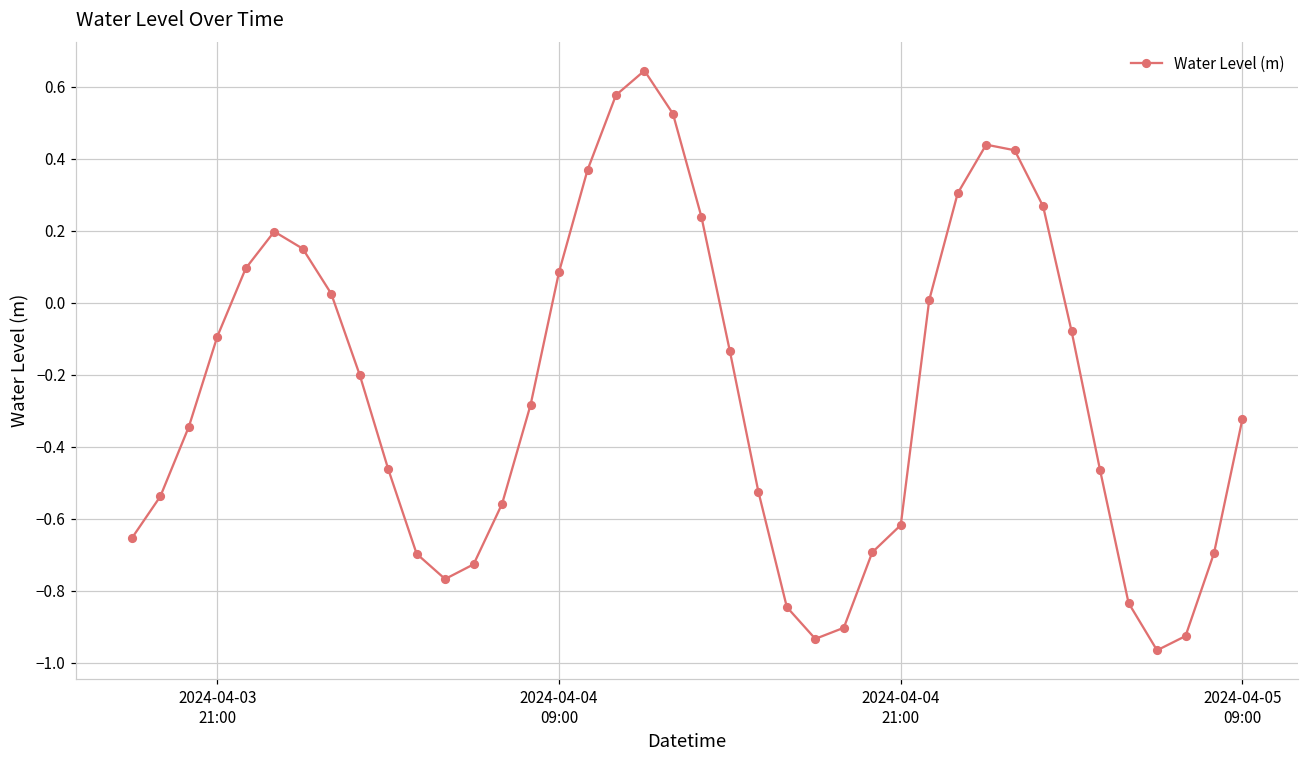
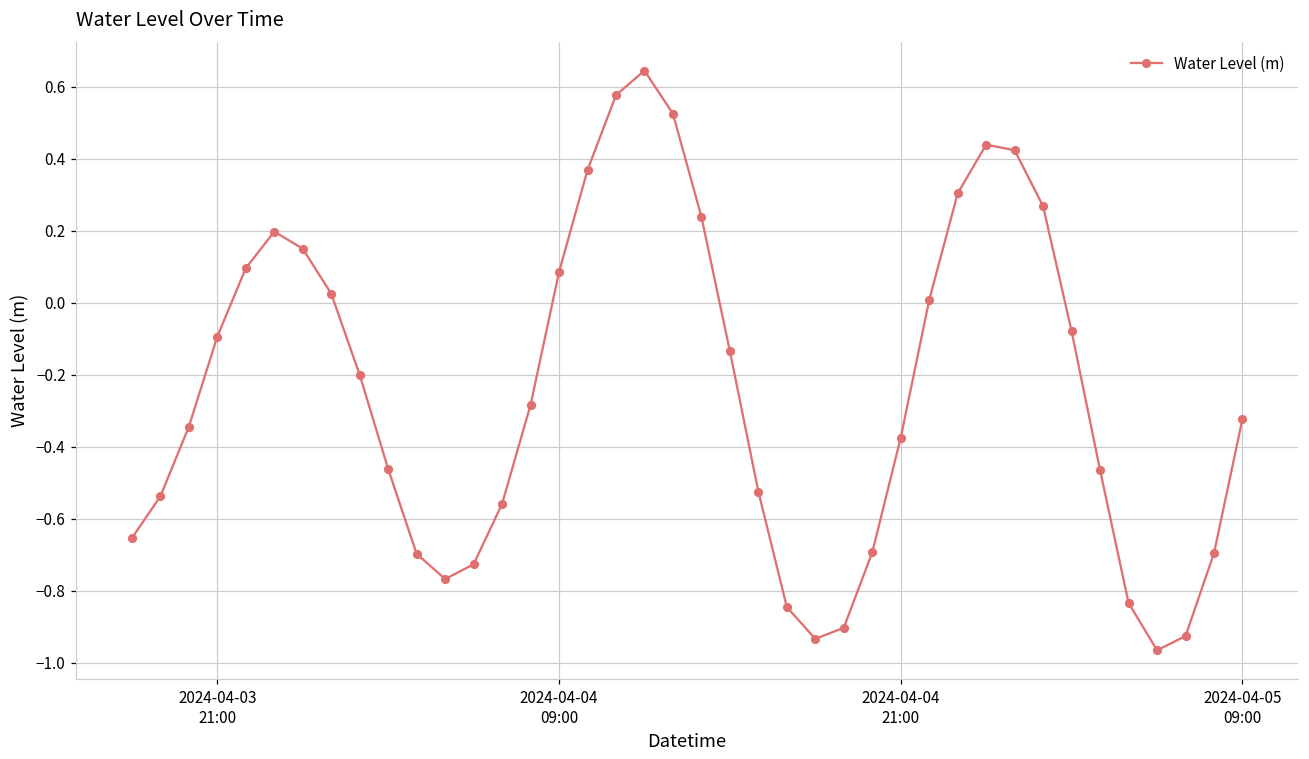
  {
    "2024-04-03 21:00": -0.09,
    "2024-04-04 09:00": 0.09,
-   "2024-04-04 21:00": -0.62,
+   "2024-04-04 21:00": -0.37,
    "2024-04-05 09:00": -0.32
  }
